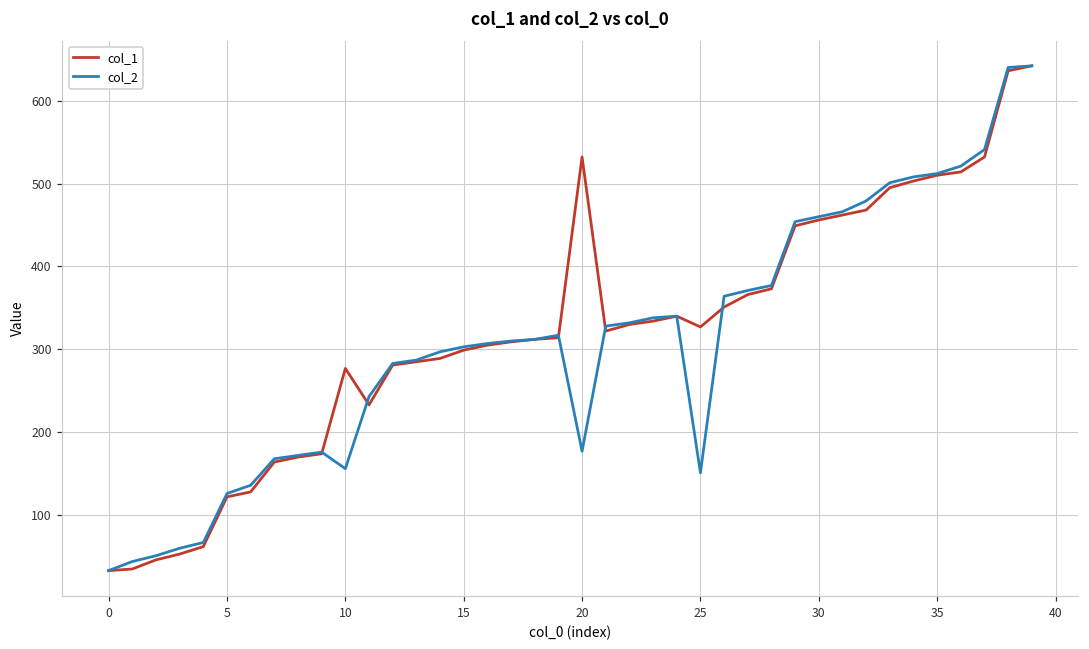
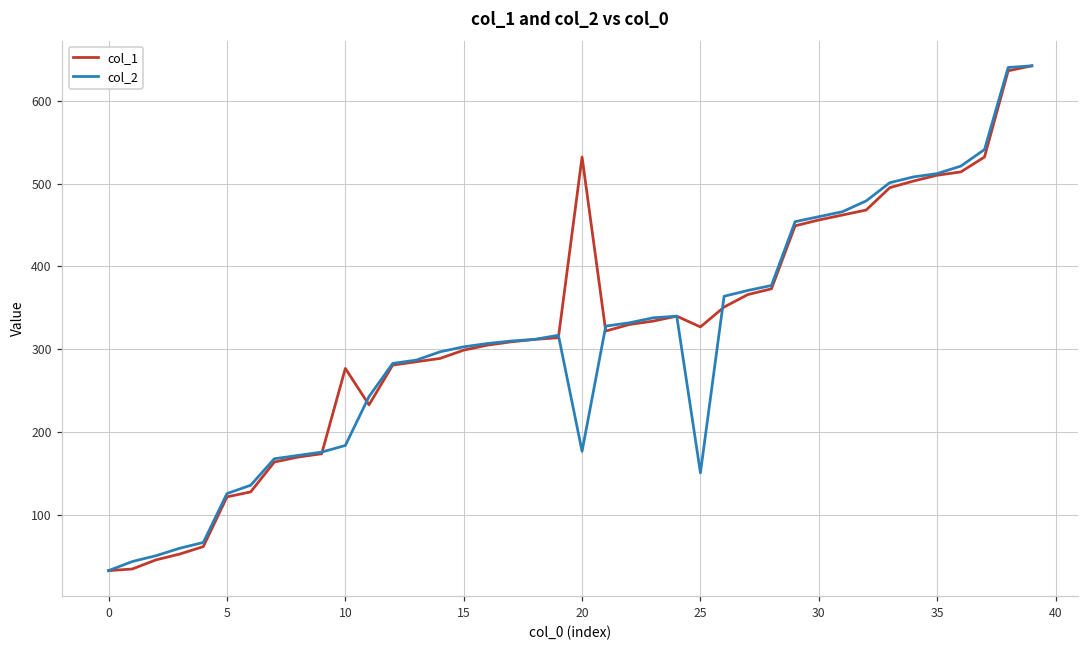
  {
    "col_1": {
      "5": 120,
      "10": 280,
      "15": 300,
      "20": 530,
      "25": 330,
      "30": 460
    },
    "col_2": {
      "5": 130,
-     "10": 160,
+     "10": 180,
      "15": 300,
      "20": 180,
      "25": 150,
      "30": 460
    }
  }
